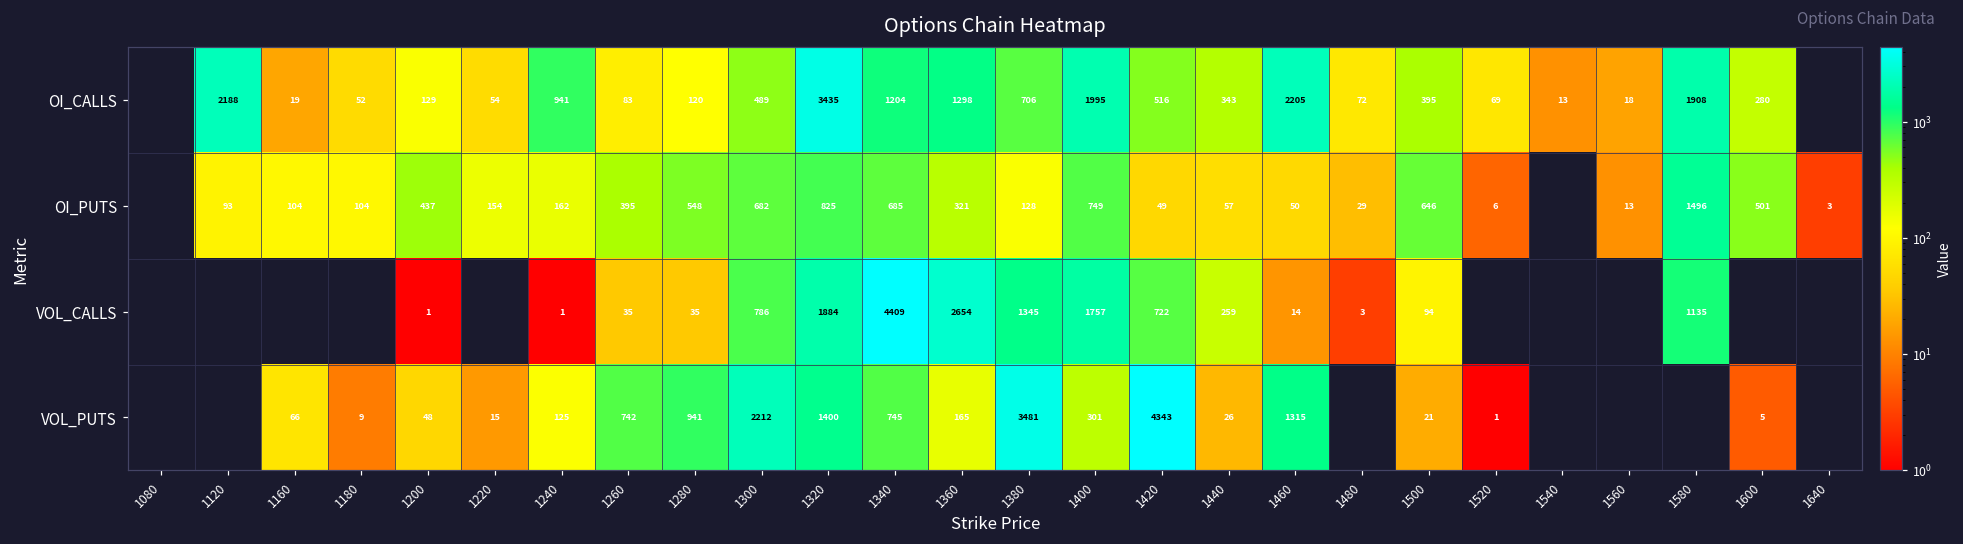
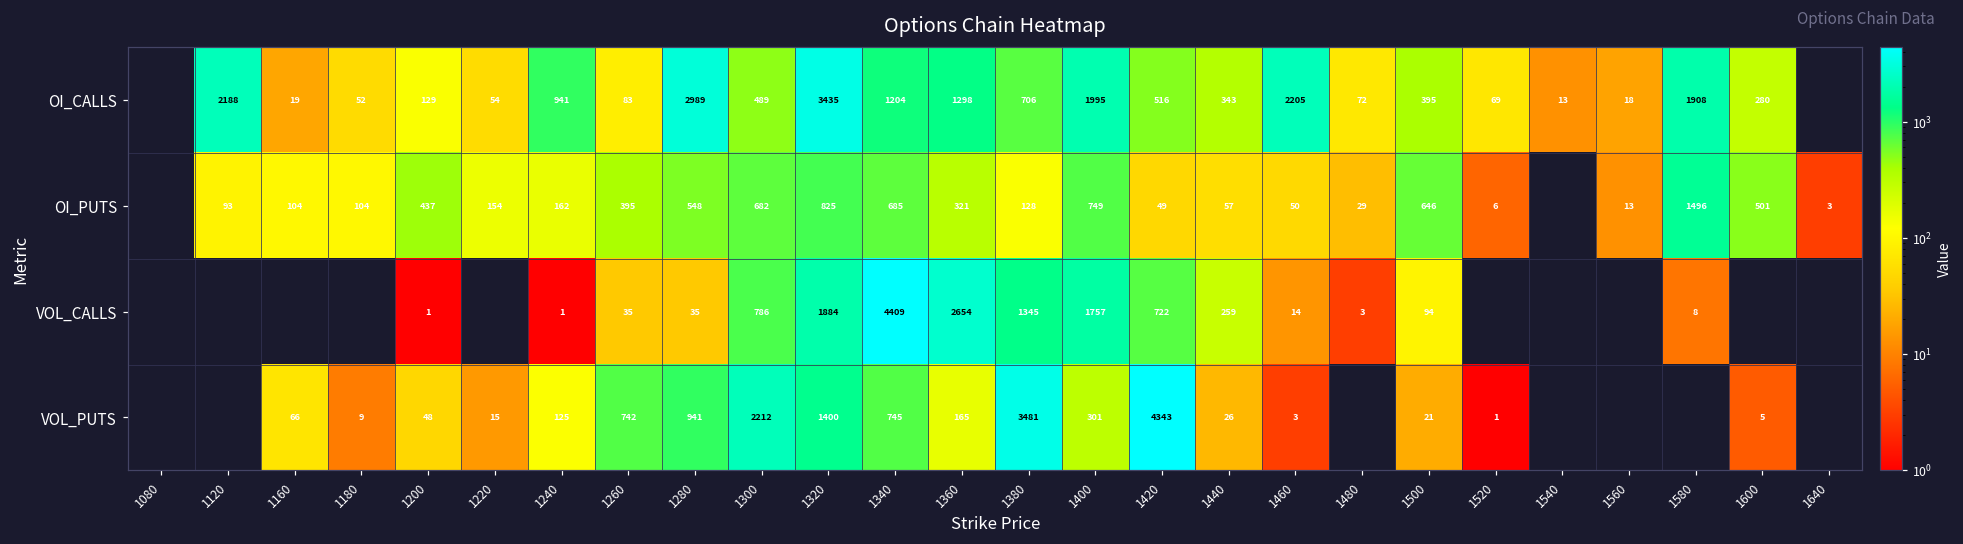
  {
    "OI_CALLS": {
      "1120": 2188,
      "1160": 19,
      "1180": 52,
      "1200": 129,
      "1220": 54,
      "1240": 941,
      "1260": 83,
-     "1280": 120,
+     "1280": 2989,
      "1300": 489,
      "1320": 3435,
      "1340": 1204,
      "1360": 1298,
      "1380": 706,
      "1400": 1995,
      "1420": 516,
      "1440": 343,
      "1460": 2205,
      "1480": 72,
      "1500": 395,
      "1520": 69,
      "1540": 13,
      "1560": 18,
      "1580": 1908,
      "1600": 280
    },
    "OI_PUTS": {
      "1120": 93,
      "1160": 104,
      "1180": 104,
      "1200": 437,
      "1220": 154,
      "1240": 162,
      "1260": 395,
      "1280": 548,
      "1300": 682,
      "1320": 825,
      "1340": 685,
      "1360": 321,
      "1380": 128,
      "1400": 749,
      "1420": 49,
      "1440": 57,
      "1460": 50,
      "1480": 29,
      "1500": 646,
      "1520": 6,
      "1560": 13,
      "1580": 1496,
      "1600": 501,
      "1640": 3
    },
    "VOL_CALLS": {
      "1200": 1,
      "1240": 1,
      "1260": 35,
      "1280": 35,
      "1300": 786,
      "1320": 1884,
      "1340": 4409,
      "1360": 2654,
      "1380": 1345,
      "1400": 1757,
      "1420": 722,
      "1440": 259,
      "1460": 14,
      "1480": 3,
      "1500": 94,
-     "1580": 1135
+     "1580": 8
    },
    "VOL_PUTS": {
      "1160": 66,
      "1180": 9,
      "1200": 48,
      "1220": 15,
      "1240": 125,
      "1260": 742,
      "1280": 941,
      "1300": 2212,
      "1320": 1400,
      "1340": 745,
      "1360": 165,
      "1380": 3481,
      "1400": 301,
      "1420": 4343,
      "1440": 26,
-     "1460": 1315,
+     "1460": 3,
      "1500": 21,
      "1520": 1,
      "1600": 5
    }
  }
